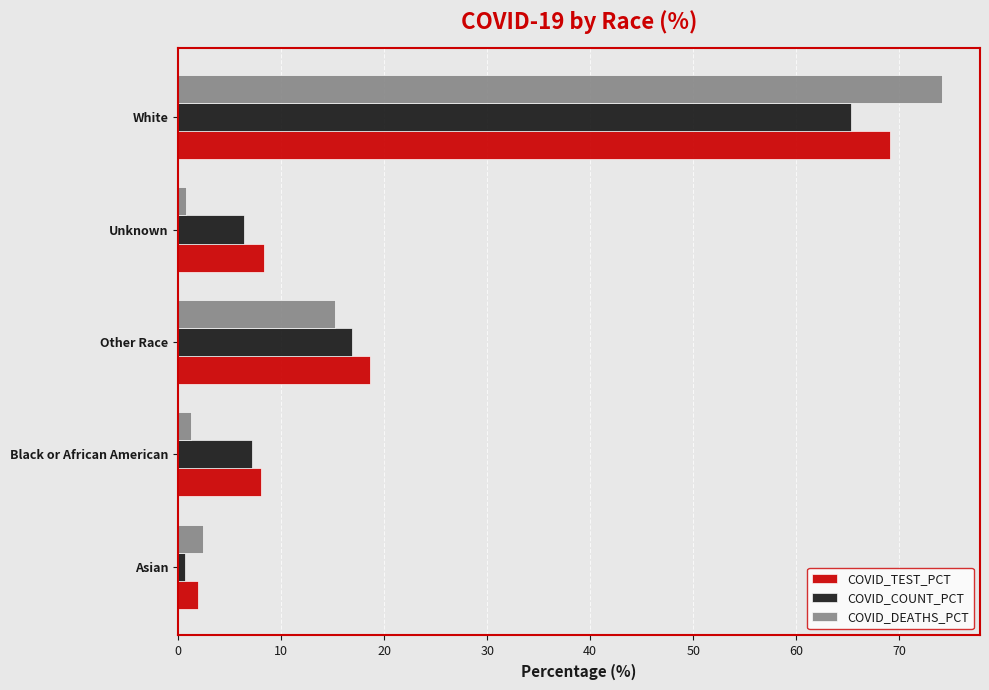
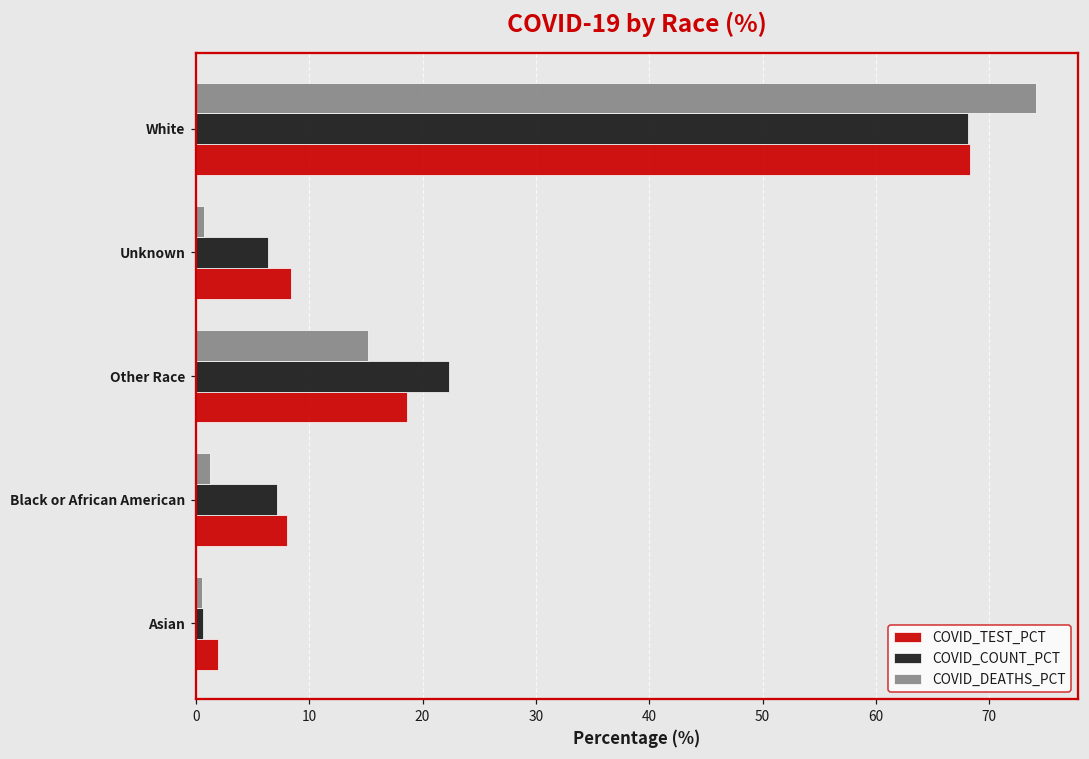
  {
    "COVID_TEST_PCT": {
-     "White": 69.1,
+     "White": 68.3,
      "Unknown": 8.4,
      "Other Race": 18.6,
      "Black or African American": 8.0,
      "Asian": 1.9
    },
    "COVID_COUNT_PCT": {
-     "White": 65.3,
+     "White": 68.2,
      "Unknown": 6.4,
-     "Other Race": 16.9,
+     "Other Race": 22.3,
      "Black or African American": 7.2,
      "Asian": 0.6
    },
    "COVID_DEATHS_PCT": {
      "White": 74.1,
      "Unknown": 0.7,
      "Other Race": 15.2,
      "Black or African American": 1.2,
-     "Asian": 2.4
+     "Asian": 0.6
    }
  }
